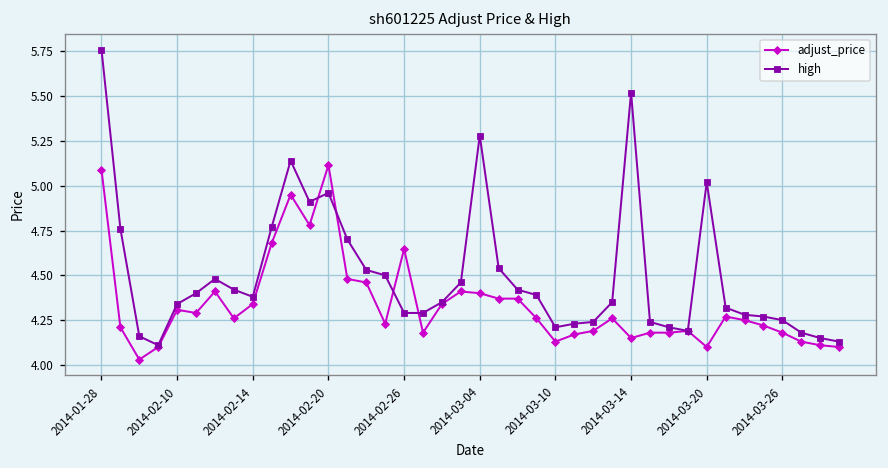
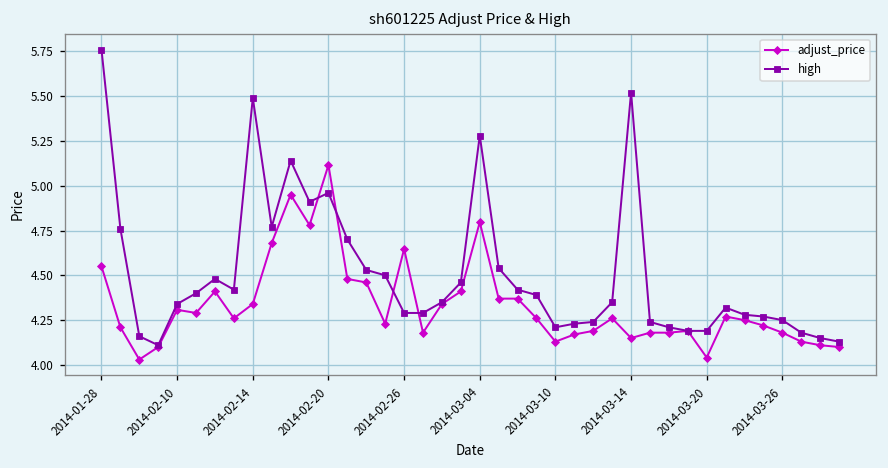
  {
    "adjust_price": {
-     "2014-01-28": 5.09,
+     "2014-01-28": 4.55,
      "2014-02-10": 4.31,
      "2014-02-14": 4.34,
      "2014-02-20": 5.12,
      "2014-02-26": 4.65,
-     "2014-03-04": 4.40,
+     "2014-03-04": 4.80,
      "2014-03-10": 4.13,
      "2014-03-14": 4.15,
-     "2014-03-20": 4.10,
+     "2014-03-20": 4.04,
      "2014-03-26": 4.18
    },
    "high": {
      "2014-01-28": 5.76,
      "2014-02-10": 4.34,
-     "2014-02-14": 4.38,
+     "2014-02-14": 5.49,
      "2014-02-20": 4.96,
      "2014-02-26": 4.29,
      "2014-03-04": 5.28,
      "2014-03-10": 4.21,
      "2014-03-14": 5.52,
-     "2014-03-20": 5.02,
+     "2014-03-20": 4.19,
      "2014-03-26": 4.25
    }
  }
